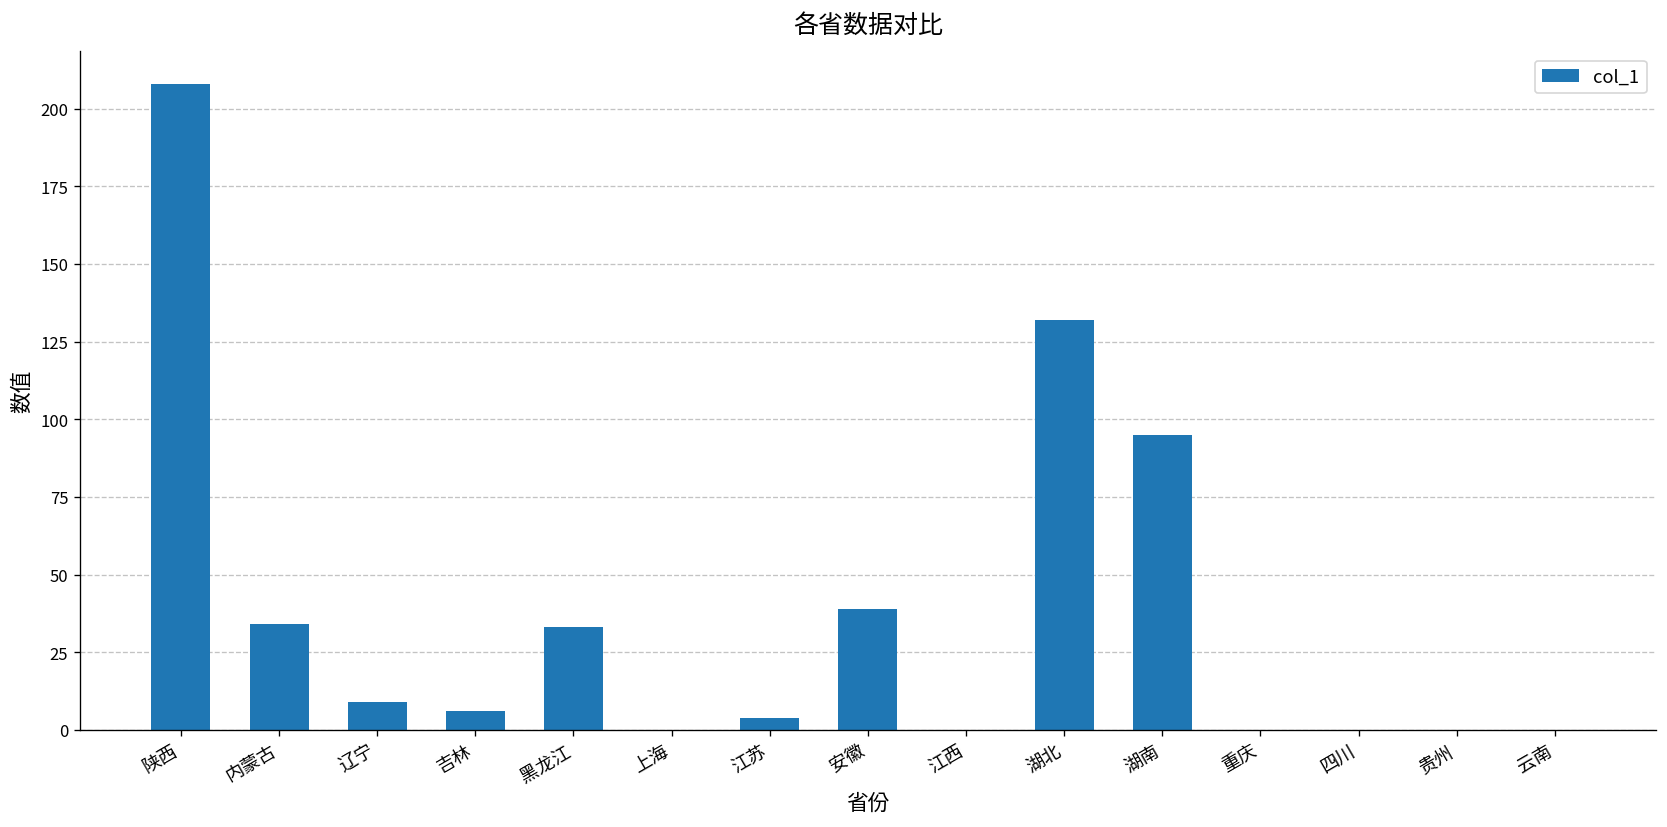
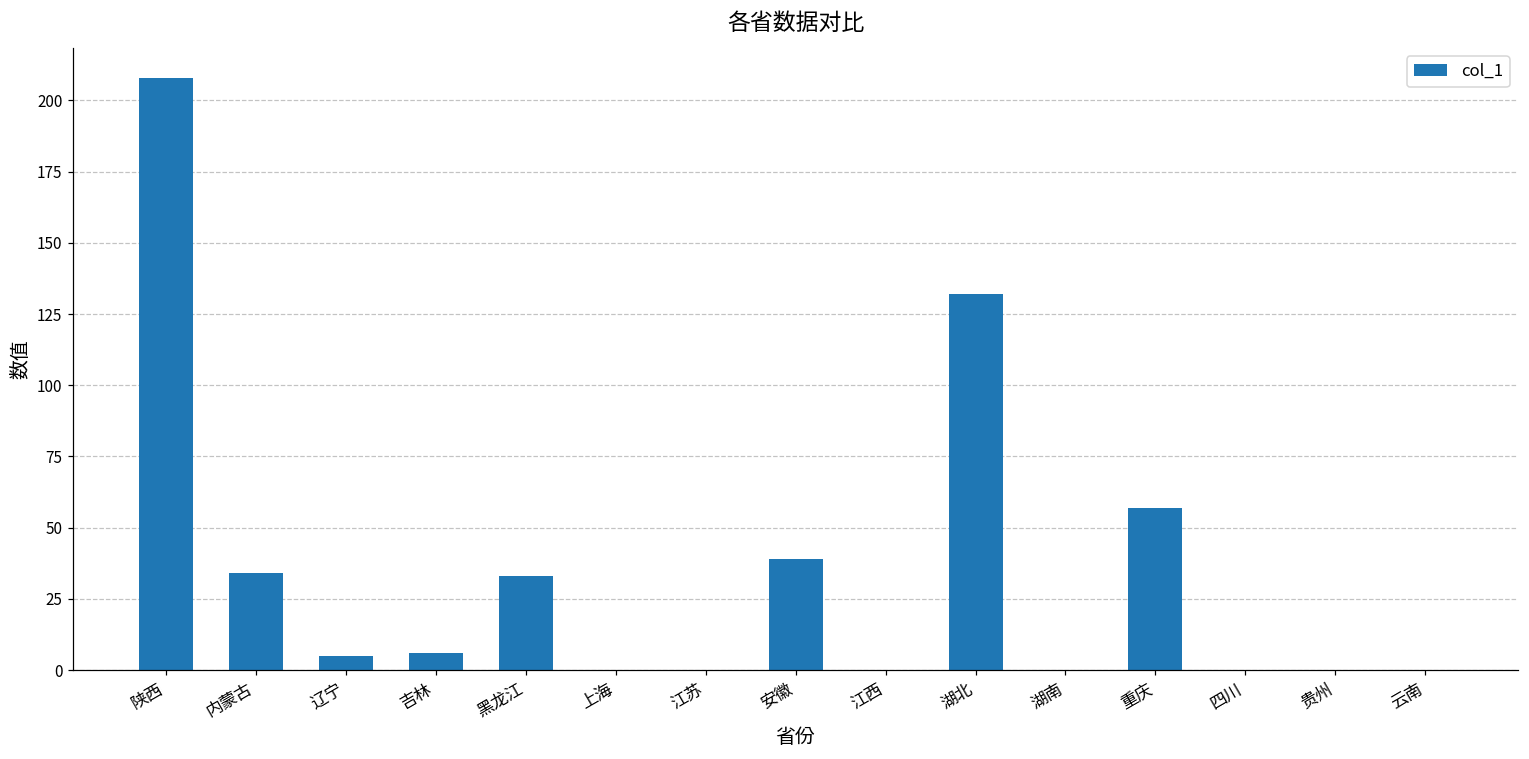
  {
    "陕西": 208,
    "内蒙古": 34,
-   "辽宁": 9,
+   "辽宁": 5,
    "吉林": 6,
    "黑龙江": 33,
    "上海": 0,
-   "江苏": 4,
+   "江苏": 0,
    "安徽": 39,
    "江西": 0,
    "湖北": 132,
-   "湖南": 95,
-   "重庆": 0,
+   "湖南": 0,
+   "重庆": 57,
    "四川": 0,
    "贵州": 0,
    "云南": 0
  }
